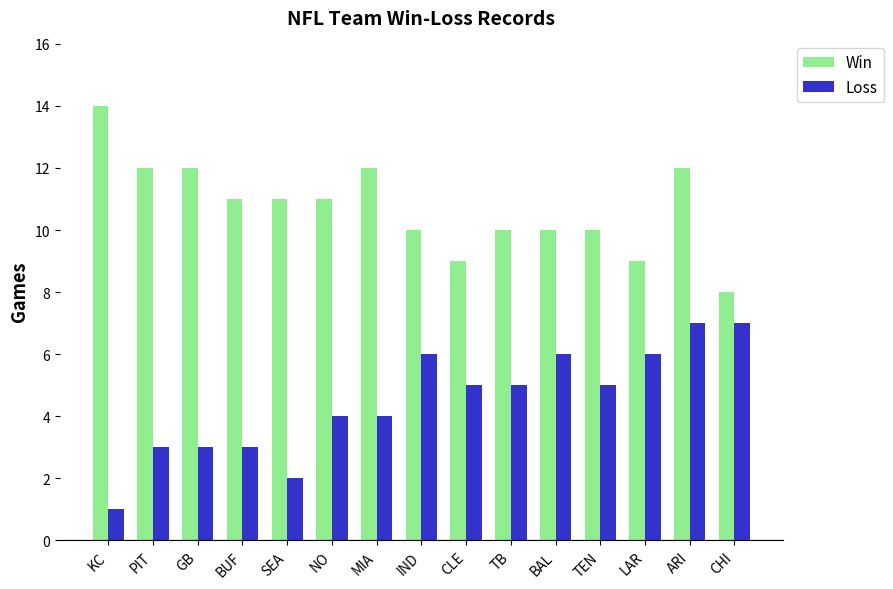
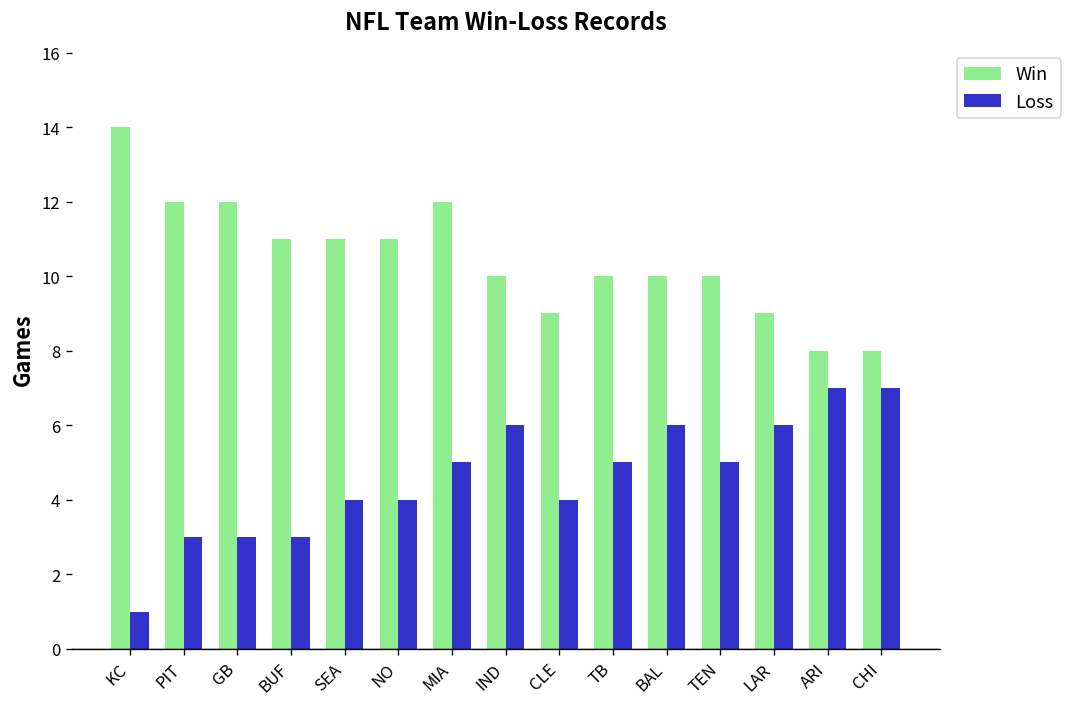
  {
    "Win": {
      "KC": 14,
      "PIT": 12,
      "GB": 12,
      "BUF": 11,
      "SEA": 11,
      "NO": 11,
      "MIA": 12,
      "IND": 10,
      "CLE": 9,
      "TB": 10,
      "BAL": 10,
      "TEN": 10,
      "LAR": 9,
-     "ARI": 12,
+     "ARI": 8,
      "CHI": 8
    },
    "Loss": {
      "KC": 1,
      "PIT": 3,
      "GB": 3,
      "BUF": 3,
-     "SEA": 2,
+     "SEA": 4,
      "NO": 4,
-     "MIA": 4,
+     "MIA": 5,
      "IND": 6,
-     "CLE": 5,
+     "CLE": 4,
      "TB": 5,
      "BAL": 6,
      "TEN": 5,
      "LAR": 6,
      "ARI": 7,
      "CHI": 7
    }
  }
